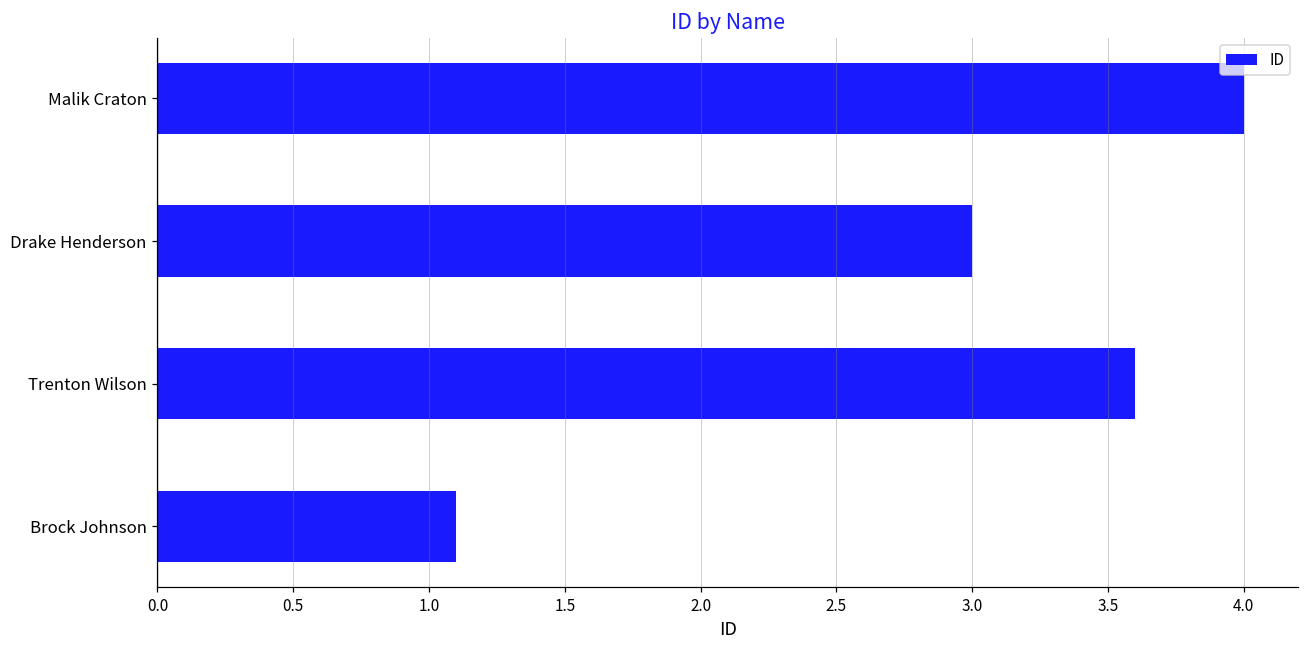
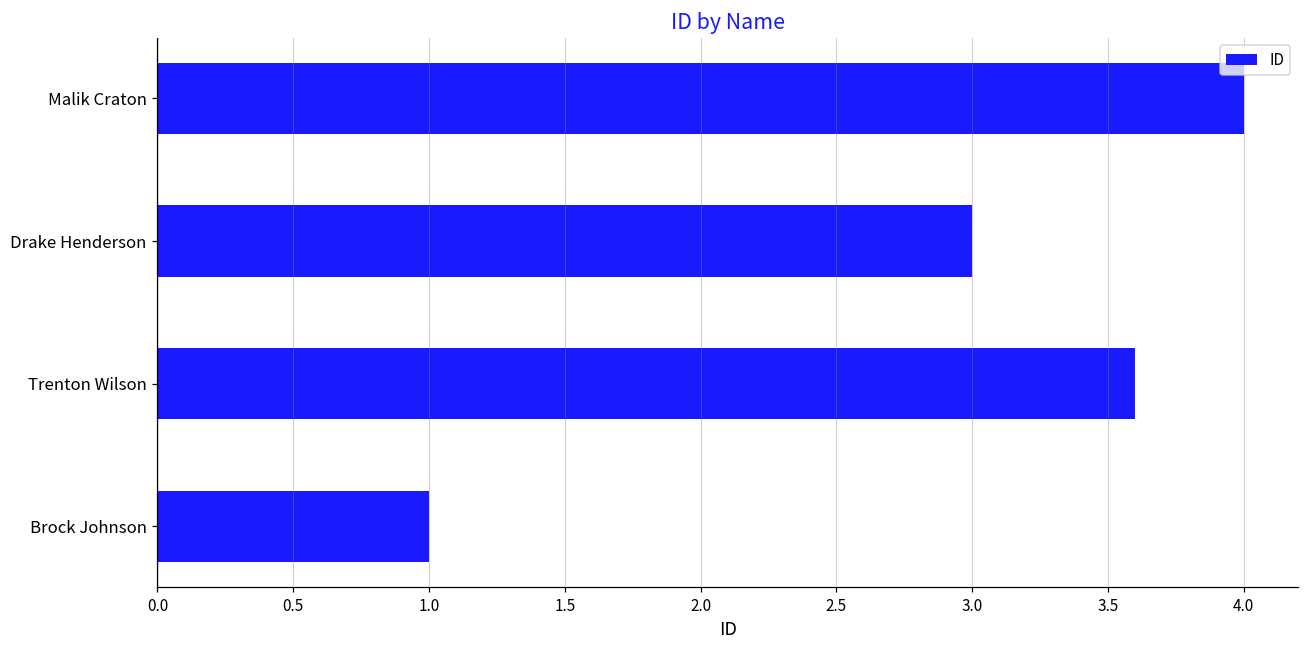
  {
    "Malik Craton": 4.0,
    "Drake Henderson": 3.0,
    "Trenton Wilson": 3.6,
-   "Brock Johnson": 1.1
+   "Brock Johnson": 1.0
  }
